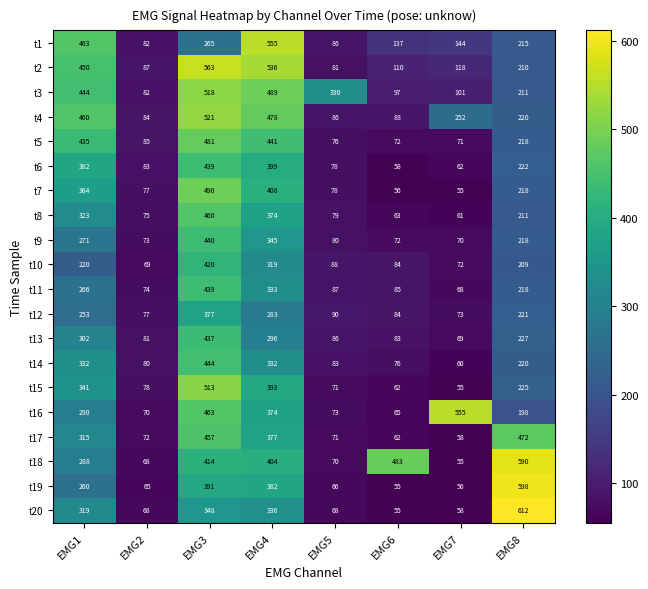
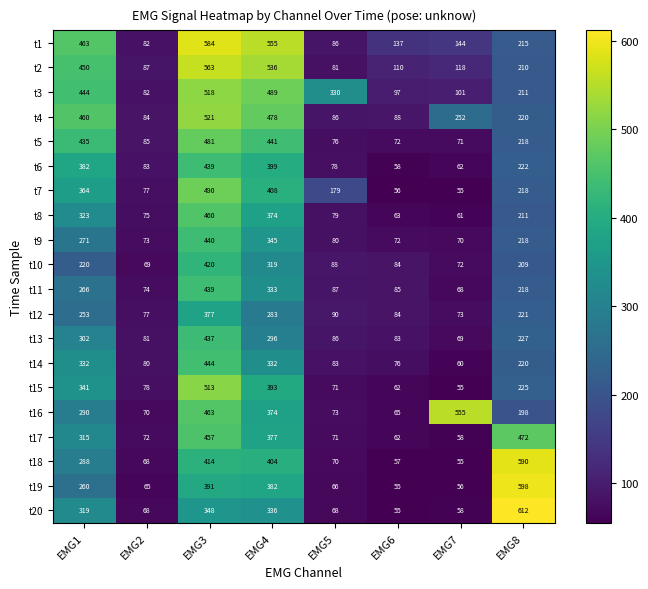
  {
    "t1": {
      "EMG1": 463,
      "EMG2": 82,
-     "EMG3": 265,
+     "EMG3": 584,
      "EMG4": 555,
      "EMG5": 86,
      "EMG6": 137,
      "EMG7": 144,
      "EMG8": 215
    },
    "t2": {
      "EMG1": 450,
      "EMG2": 87,
      "EMG3": 563,
      "EMG4": 536,
      "EMG5": 81,
      "EMG6": 110,
      "EMG7": 118,
      "EMG8": 210
    },
    "t3": {
      "EMG1": 444,
      "EMG2": 82,
      "EMG3": 518,
      "EMG4": 489,
      "EMG5": 330,
      "EMG6": 97,
      "EMG7": 101,
      "EMG8": 211
    },
    "t4": {
      "EMG1": 460,
      "EMG2": 84,
      "EMG3": 521,
      "EMG4": 478,
      "EMG5": 86,
      "EMG6": 88,
      "EMG7": 252,
      "EMG8": 220
    },
    "t5": {
      "EMG1": 435,
      "EMG2": 85,
      "EMG3": 481,
      "EMG4": 441,
      "EMG5": 76,
      "EMG6": 72,
      "EMG7": 71,
      "EMG8": 218
    },
    "t6": {
      "EMG1": 382,
      "EMG2": 83,
      "EMG3": 439,
      "EMG4": 399,
      "EMG5": 78,
      "EMG6": 58,
      "EMG7": 62,
      "EMG8": 222
    },
    "t7": {
      "EMG1": 364,
      "EMG2": 77,
      "EMG3": 490,
      "EMG4": 408,
-     "EMG5": 78,
+     "EMG5": 179,
      "EMG6": 56,
      "EMG7": 55,
      "EMG8": 218
    },
    "t8": {
      "EMG1": 323,
      "EMG2": 75,
      "EMG3": 460,
      "EMG4": 374,
      "EMG5": 79,
      "EMG6": 63,
      "EMG7": 61,
      "EMG8": 211
    },
    "t9": {
      "EMG1": 271,
      "EMG2": 73,
      "EMG3": 440,
      "EMG4": 345,
      "EMG5": 80,
      "EMG6": 72,
      "EMG7": 70,
      "EMG8": 218
    },
    "t10": {
      "EMG1": 220,
      "EMG2": 69,
      "EMG3": 420,
      "EMG4": 319,
      "EMG5": 88,
      "EMG6": 84,
      "EMG7": 72,
      "EMG8": 209
    },
    "t11": {
      "EMG1": 266,
      "EMG2": 74,
      "EMG3": 439,
      "EMG4": 333,
      "EMG5": 87,
      "EMG6": 85,
      "EMG7": 68,
      "EMG8": 218
    },
    "t12": {
      "EMG1": 253,
      "EMG2": 77,
      "EMG3": 377,
      "EMG4": 283,
      "EMG5": 90,
      "EMG6": 84,
      "EMG7": 73,
      "EMG8": 221
    },
    "t13": {
      "EMG1": 302,
      "EMG2": 81,
      "EMG3": 437,
      "EMG4": 296,
      "EMG5": 86,
      "EMG6": 83,
      "EMG7": 69,
      "EMG8": 227
    },
    "t14": {
      "EMG1": 332,
      "EMG2": 80,
      "EMG3": 444,
      "EMG4": 332,
      "EMG5": 83,
      "EMG6": 76,
      "EMG7": 60,
      "EMG8": 220
    },
    "t15": {
      "EMG1": 341,
      "EMG2": 78,
      "EMG3": 513,
      "EMG4": 393,
      "EMG5": 71,
      "EMG6": 62,
      "EMG7": 55,
      "EMG8": 225
    },
    "t16": {
      "EMG1": 290,
      "EMG2": 70,
      "EMG3": 463,
      "EMG4": 374,
      "EMG5": 73,
      "EMG6": 65,
      "EMG7": 555,
      "EMG8": 198
    },
    "t17": {
      "EMG1": 315,
      "EMG2": 72,
      "EMG3": 457,
      "EMG4": 377,
      "EMG5": 71,
      "EMG6": 62,
      "EMG7": 58,
      "EMG8": 472
    },
    "t18": {
      "EMG1": 288,
      "EMG2": 68,
      "EMG3": 414,
      "EMG4": 404,
      "EMG5": 70,
-     "EMG6": 483,
+     "EMG6": 57,
      "EMG7": 55,
      "EMG8": 590
    },
    "t19": {
      "EMG1": 260,
      "EMG2": 65,
      "EMG3": 391,
      "EMG4": 382,
      "EMG5": 66,
      "EMG6": 55,
      "EMG7": 56,
      "EMG8": 598
    },
    "t20": {
      "EMG1": 319,
      "EMG2": 68,
      "EMG3": 348,
      "EMG4": 336,
      "EMG5": 68,
      "EMG6": 55,
      "EMG7": 58,
      "EMG8": 612
    }
  }
